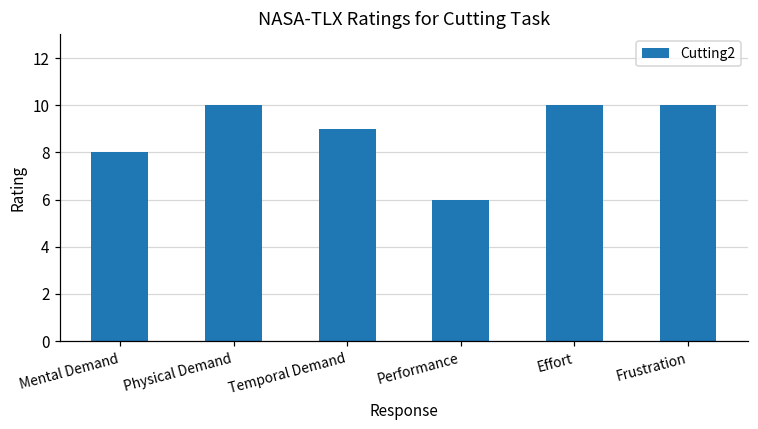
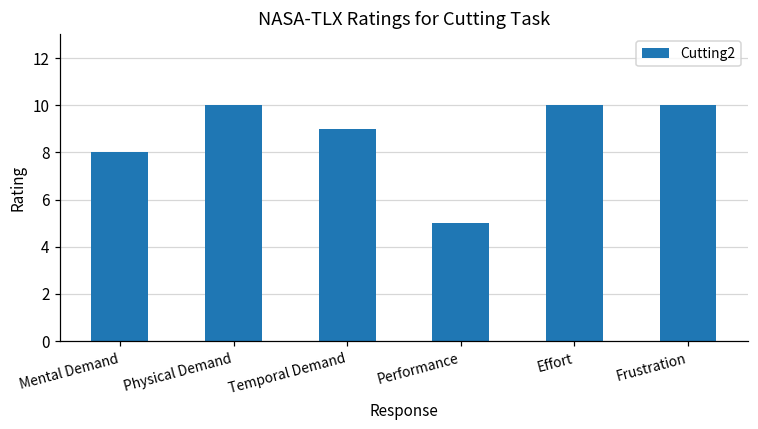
  {
    "Mental Demand": 8,
    "Physical Demand": 10,
    "Temporal Demand": 9,
-   "Performance": 6,
+   "Performance": 5,
    "Effort": 10,
    "Frustration": 10
  }
